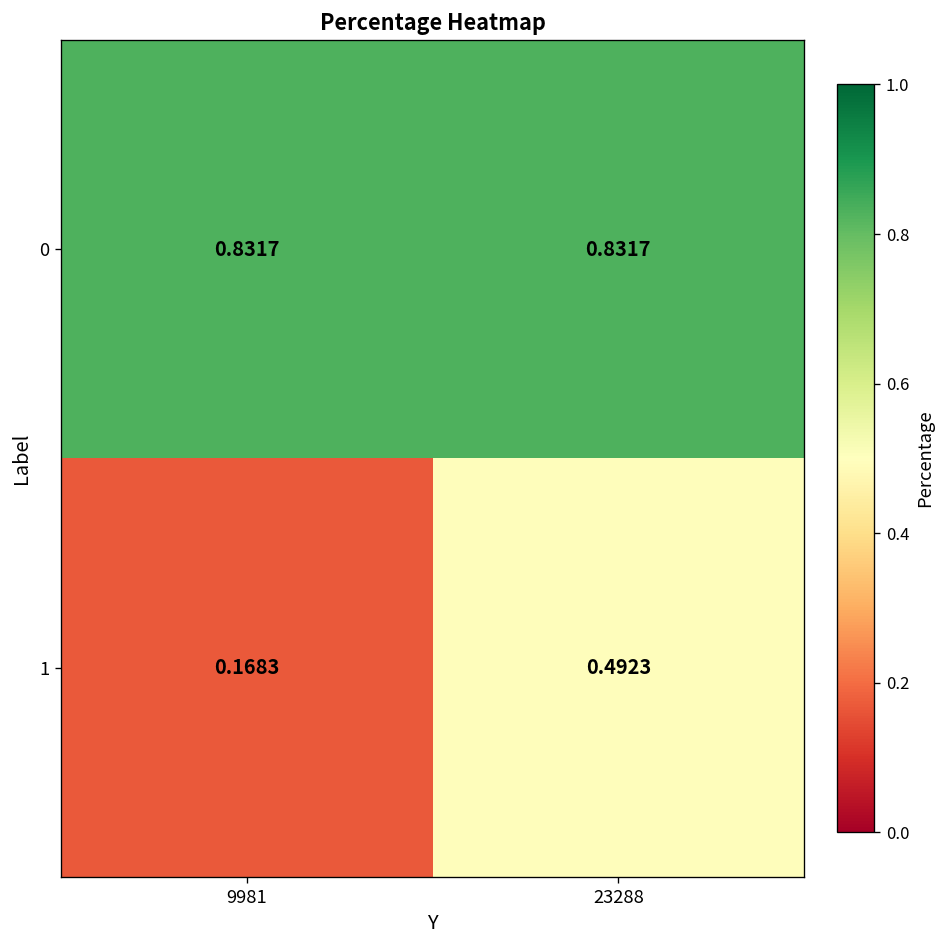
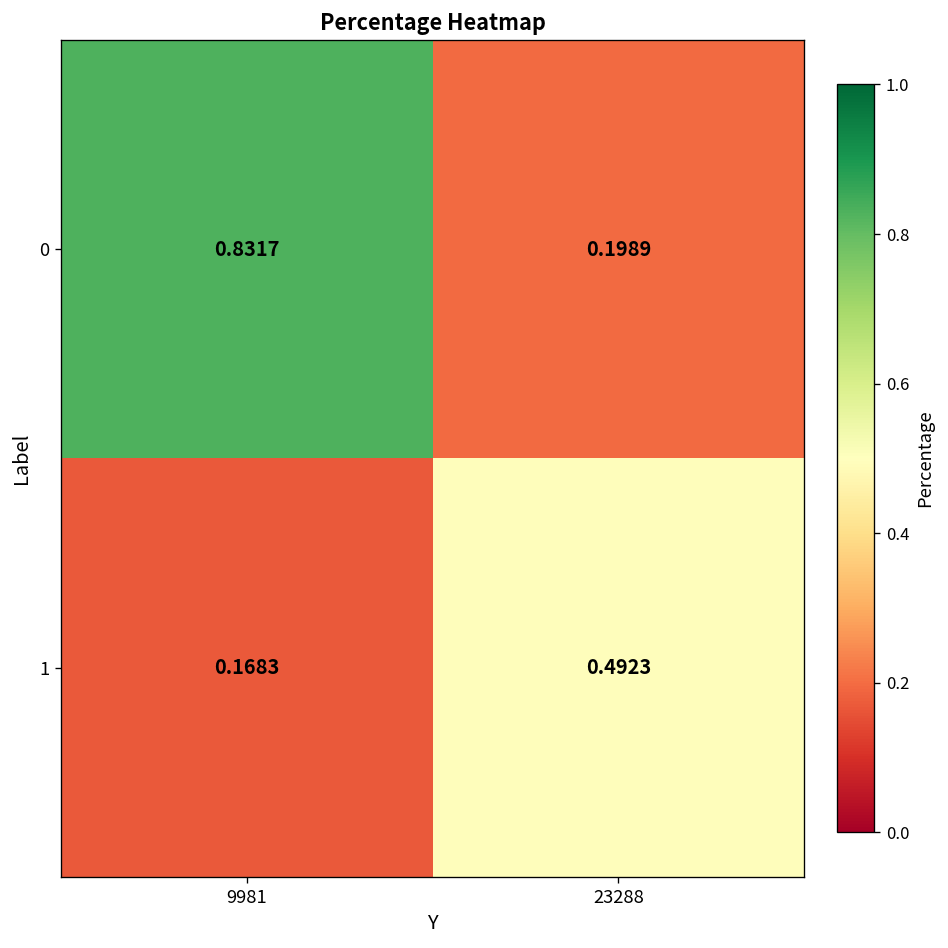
  {
    "0": {
      "9981": 0.8317,
-     "23288": 0.8317
+     "23288": 0.1989
    },
    "1": {
      "9981": 0.1683,
      "23288": 0.4923
    }
  }
